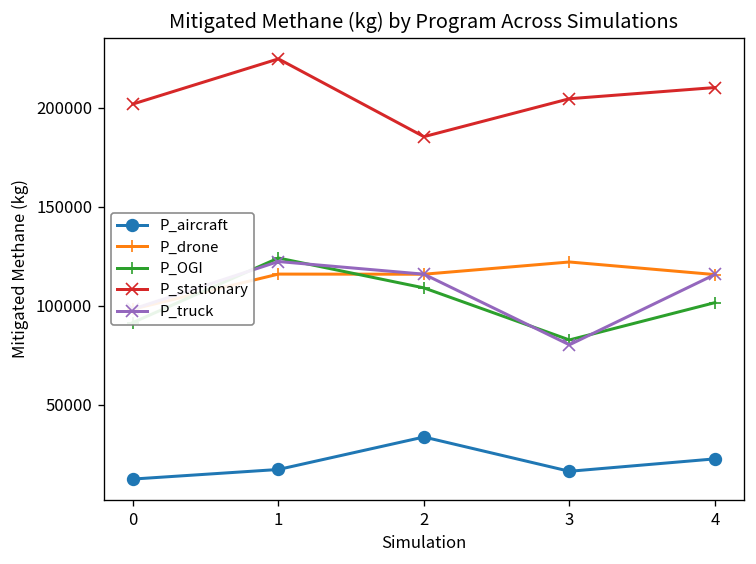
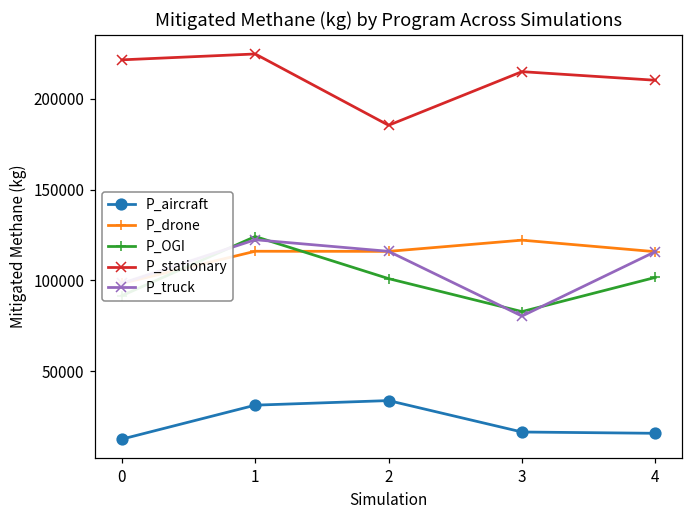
  {
    "P_aircraft": {
      "0": 12000,
-     "1": 17000,
+     "1": 31000,
      "2": 34000,
      "3": 16000,
-     "4": 23000
+     "4": 16000
    },
    "P_drone": {
      "1": 116000,
      "3": 122000
    },
    "P_OGI": {
      "1": 124000,
-     "2": 109000,
+     "2": 101000,
      "3": 83000,
      "4": 102000
    },
    "P_stationary": {
-     "0": 202000,
+     "0": 222000,
      "1": 225000,
      "2": 186000,
-     "3": 205000,
+     "3": 215000,
      "4": 210000
    },
    "P_truck": {
      "1": 122000,
      "3": 80000
    }
  }
